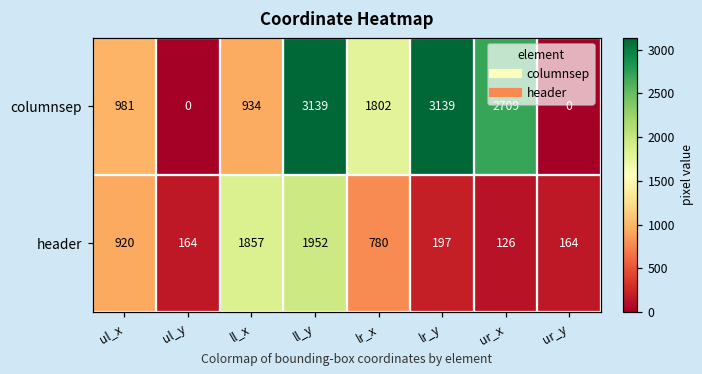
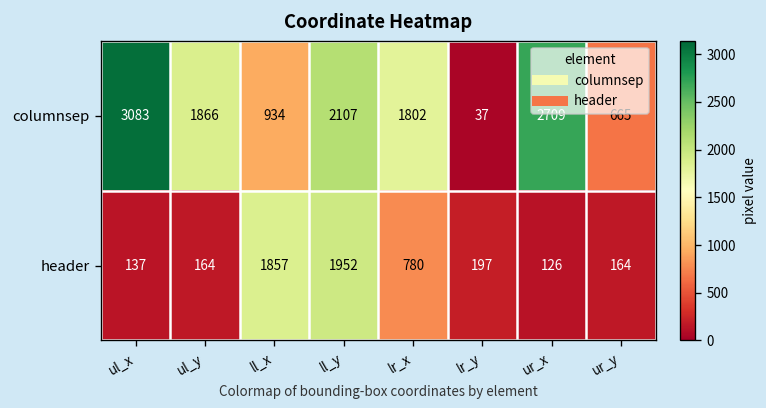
  {
    "columnsep": {
-     "ul_x": 981,
-     "ul_y": 0,
+     "ul_x": 3083,
+     "ul_y": 1866,
      "ll_x": 934,
-     "ll_y": 3139,
+     "ll_y": 2107,
      "lr_x": 1802,
-     "lr_y": 3139,
+     "lr_y": 37,
      "ur_x": 2709,
-     "ur_y": 0
+     "ur_y": 665
    },
    "header": {
-     "ul_x": 920,
+     "ul_x": 137,
      "ul_y": 164,
      "ll_x": 1857,
      "ll_y": 1952,
      "lr_x": 780,
      "lr_y": 197,
      "ur_x": 126,
      "ur_y": 164
    }
  }
